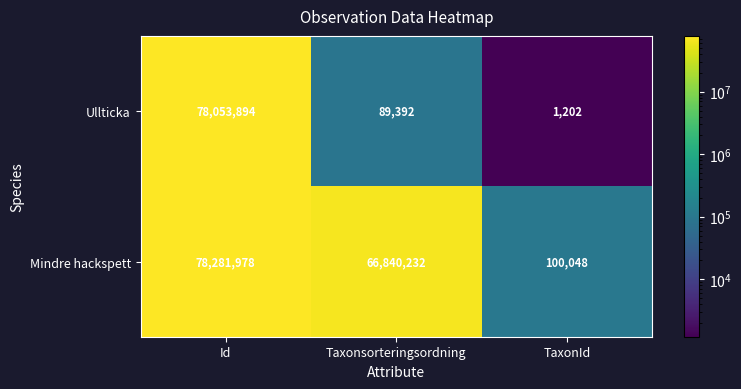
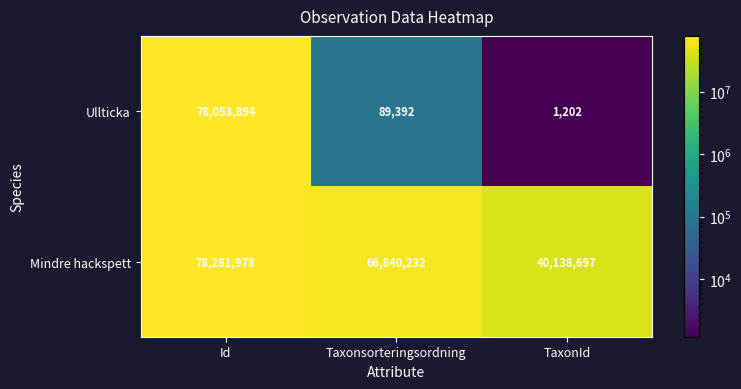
  {
    "Ullticka": {
      "Id": "78,053,894",
      "Taxonsorteringsordning": "89,392",
      "TaxonId": "1,202"
    },
    "Mindre hackspett": {
      "Id": "78,281,978",
      "Taxonsorteringsordning": "66,840,232",
-     "TaxonId": "100,048"
+     "TaxonId": "40,138,697"
    }
  }
